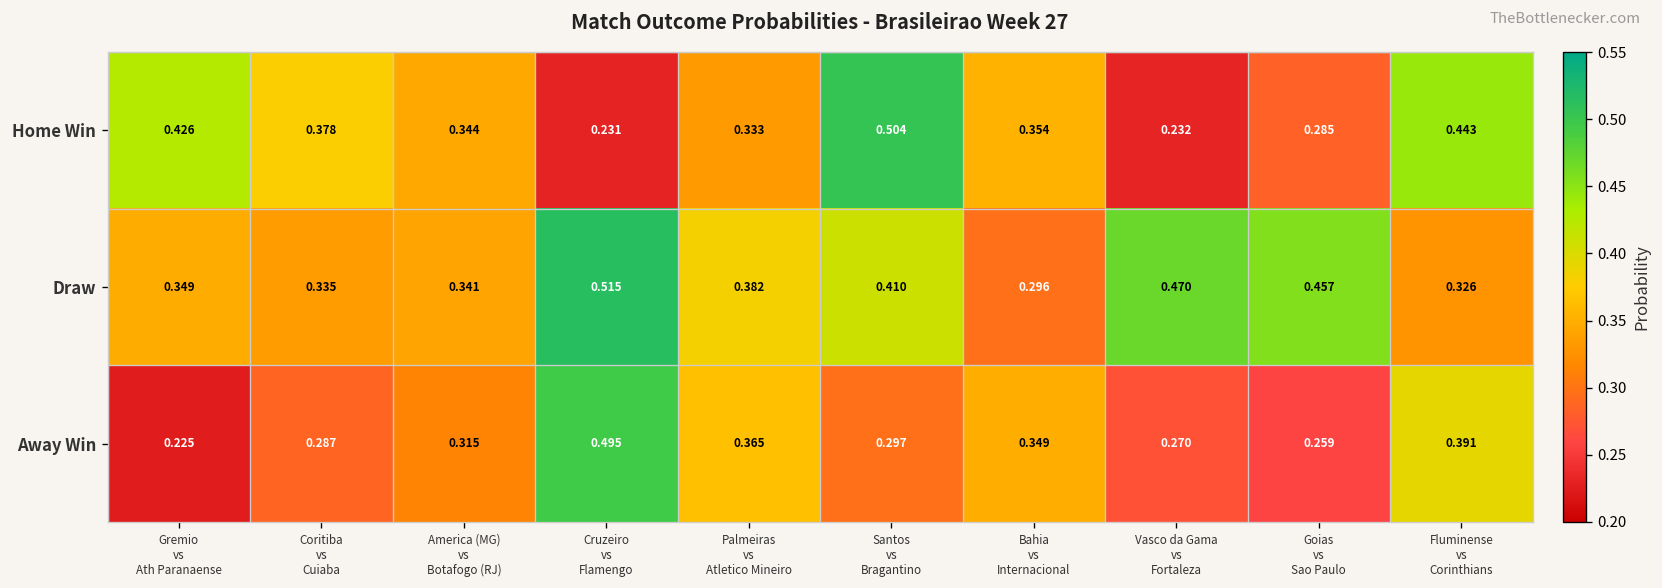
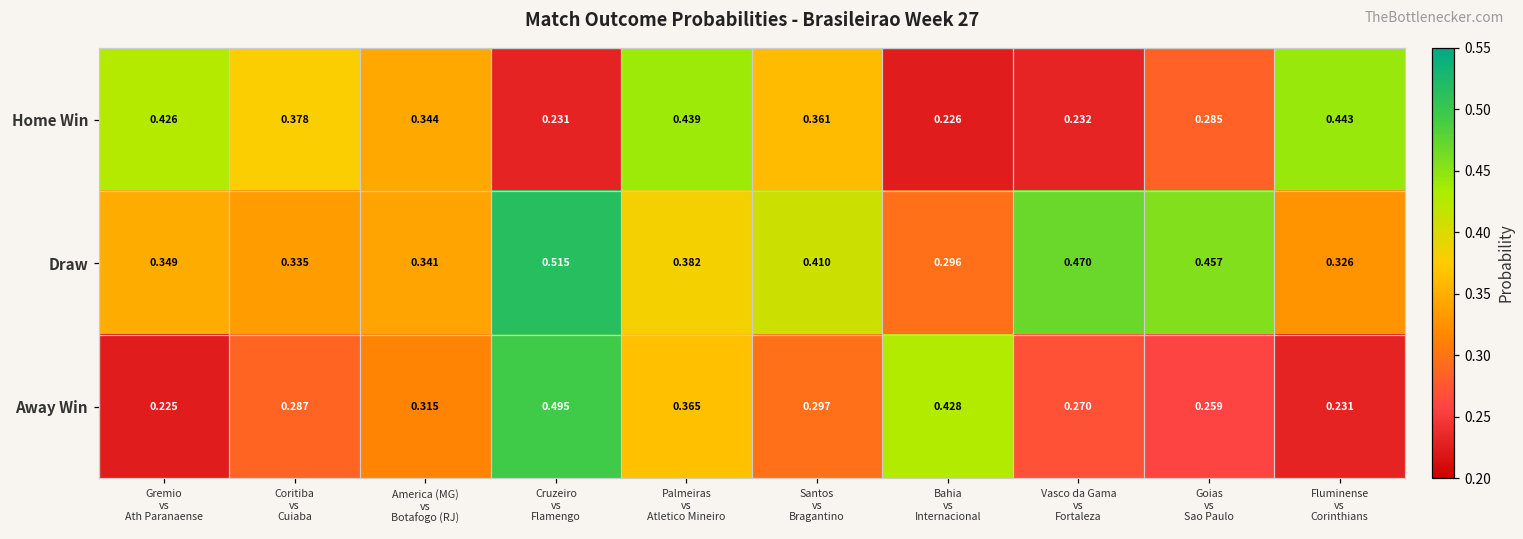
  {
    "Home Win": {
      "Gremio vs Ath Paranaense": 0.426,
      "Coritiba vs Cuiaba": 0.378,
      "America (MG) vs Botafogo (RJ)": 0.344,
      "Cruzeiro vs Flamengo": 0.231,
-     "Palmeiras vs Atletico Mineiro": 0.333,
-     "Santos vs Bragantino": 0.504,
-     "Bahia vs Internacional": 0.354,
+     "Palmeiras vs Atletico Mineiro": 0.439,
+     "Santos vs Bragantino": 0.361,
+     "Bahia vs Internacional": 0.226,
      "Vasco da Gama vs Fortaleza": 0.232,
      "Goias vs Sao Paulo": 0.285,
      "Fluminense vs Corinthians": 0.443
    },
    "Draw": {
      "Gremio vs Ath Paranaense": 0.349,
      "Coritiba vs Cuiaba": 0.335,
      "America (MG) vs Botafogo (RJ)": 0.341,
      "Cruzeiro vs Flamengo": 0.515,
      "Palmeiras vs Atletico Mineiro": 0.382,
      "Santos vs Bragantino": 0.410,
      "Bahia vs Internacional": 0.296,
      "Vasco da Gama vs Fortaleza": 0.470,
      "Goias vs Sao Paulo": 0.457,
      "Fluminense vs Corinthians": 0.326
    },
    "Away Win": {
      "Gremio vs Ath Paranaense": 0.225,
      "Coritiba vs Cuiaba": 0.287,
      "America (MG) vs Botafogo (RJ)": 0.315,
      "Cruzeiro vs Flamengo": 0.495,
      "Palmeiras vs Atletico Mineiro": 0.365,
      "Santos vs Bragantino": 0.297,
-     "Bahia vs Internacional": 0.349,
+     "Bahia vs Internacional": 0.428,
      "Vasco da Gama vs Fortaleza": 0.270,
      "Goias vs Sao Paulo": 0.259,
-     "Fluminense vs Corinthians": 0.391
+     "Fluminense vs Corinthians": 0.231
    }
  }
